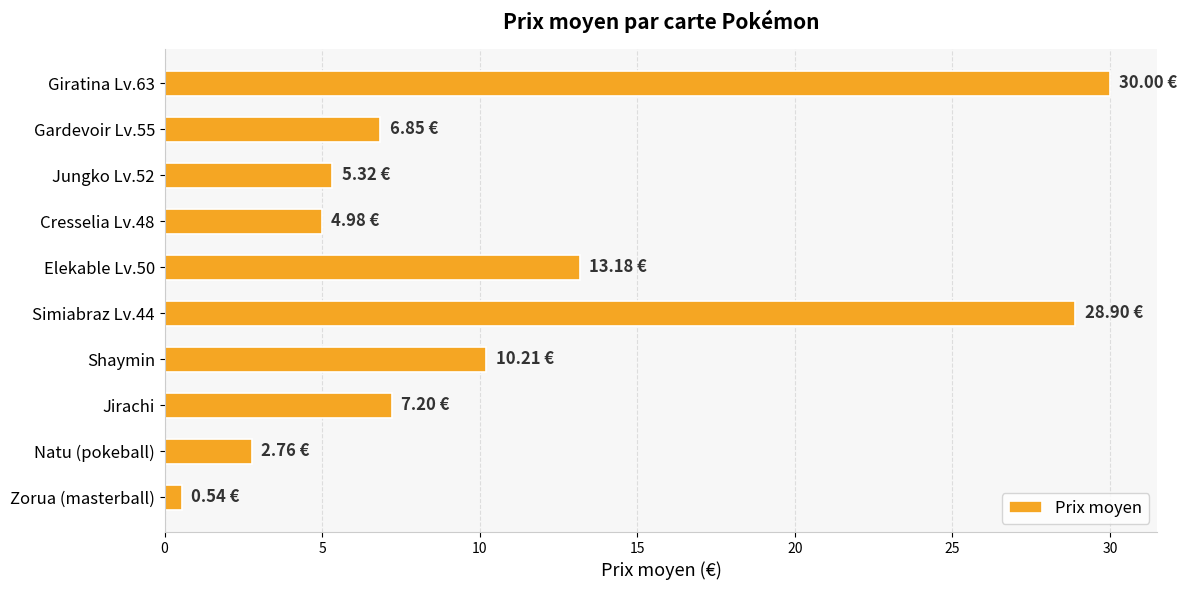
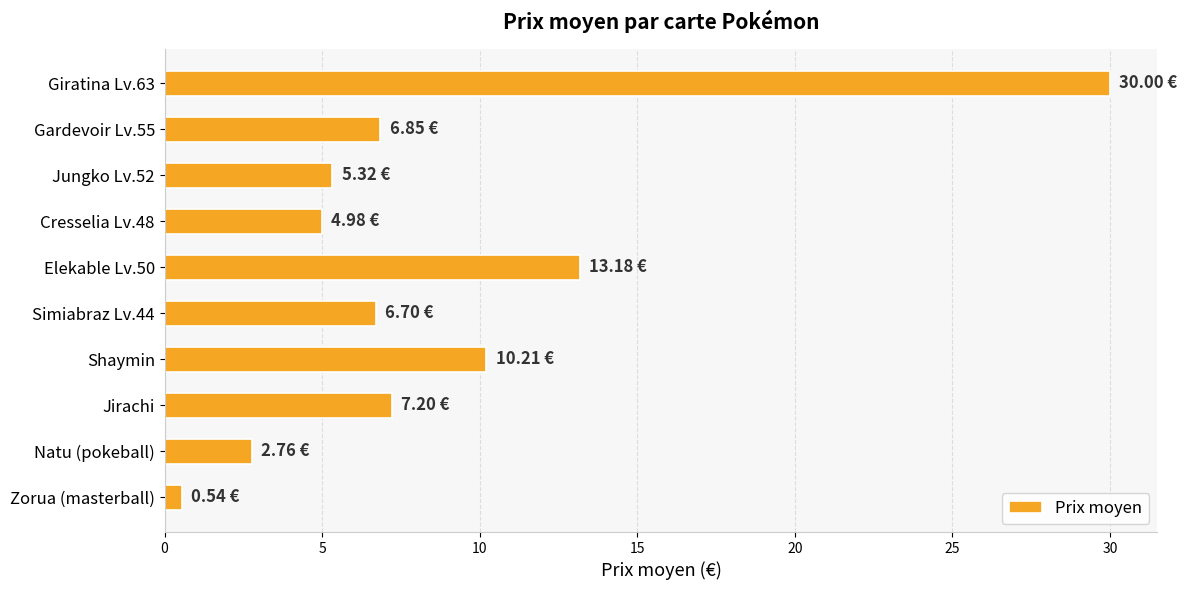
  {
    "Giratina Lv.63": 30.00,
    "Gardevoir Lv.55": 6.85,
    "Jungko Lv.52": 5.32,
    "Cresselia Lv.48": 4.98,
    "Elekable Lv.50": 13.18,
-   "Simiabraz Lv.44": 28.90,
+   "Simiabraz Lv.44": 6.70,
    "Shaymin": 10.21,
    "Jirachi": 7.20,
    "Natu (pokeball)": 2.76,
    "Zorua (masterball)": 0.54
  }
